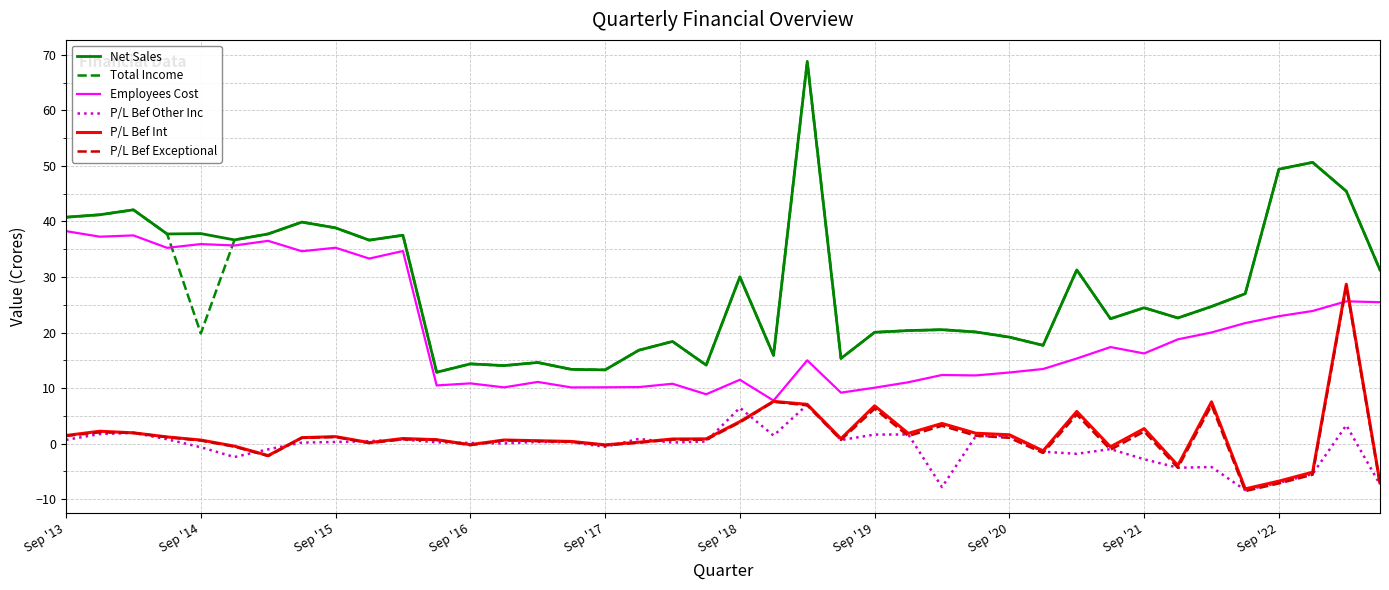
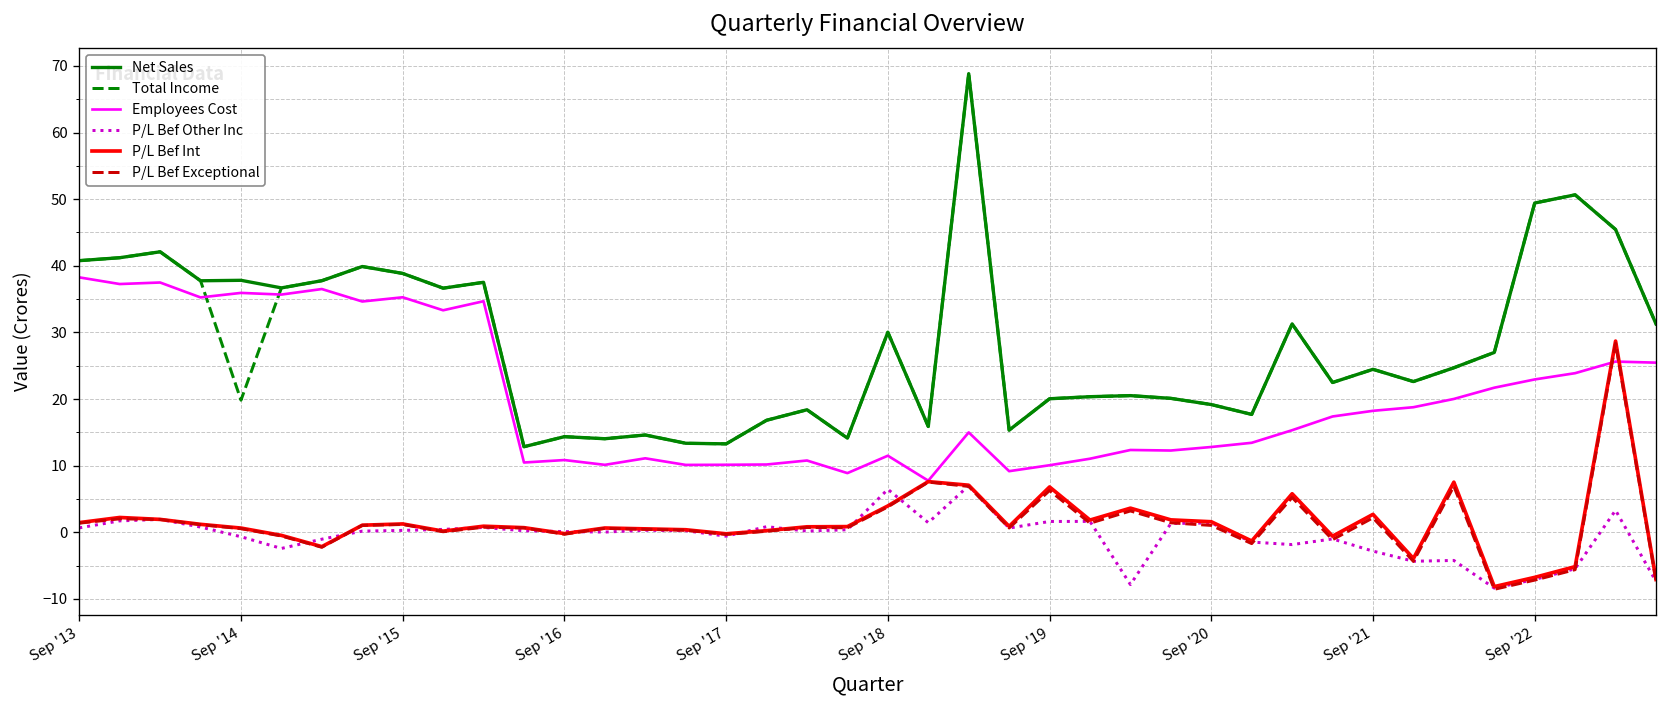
  {
    "Employees Cost": {
      "Sep '13": 38,
      "Sep '14": 36,
      "Sep '15": 35,
      "Sep '16": 11,
      "Sep '17": 10,
      "Sep '18": 11,
      "Sep '19": 10,
      "Sep '20": 13,
-     "Sep '21": 16,
+     "Sep '21": 18,
      "Sep '22": 23
    },
    "P/L Bef Other Inc": {
      "Sep '13": 1,
      "Sep '14": -1,
      "Sep '15": 0,
      "Sep '18": 6,
      "Sep '19": 2,
      "Sep '21": -3
    }
  }
